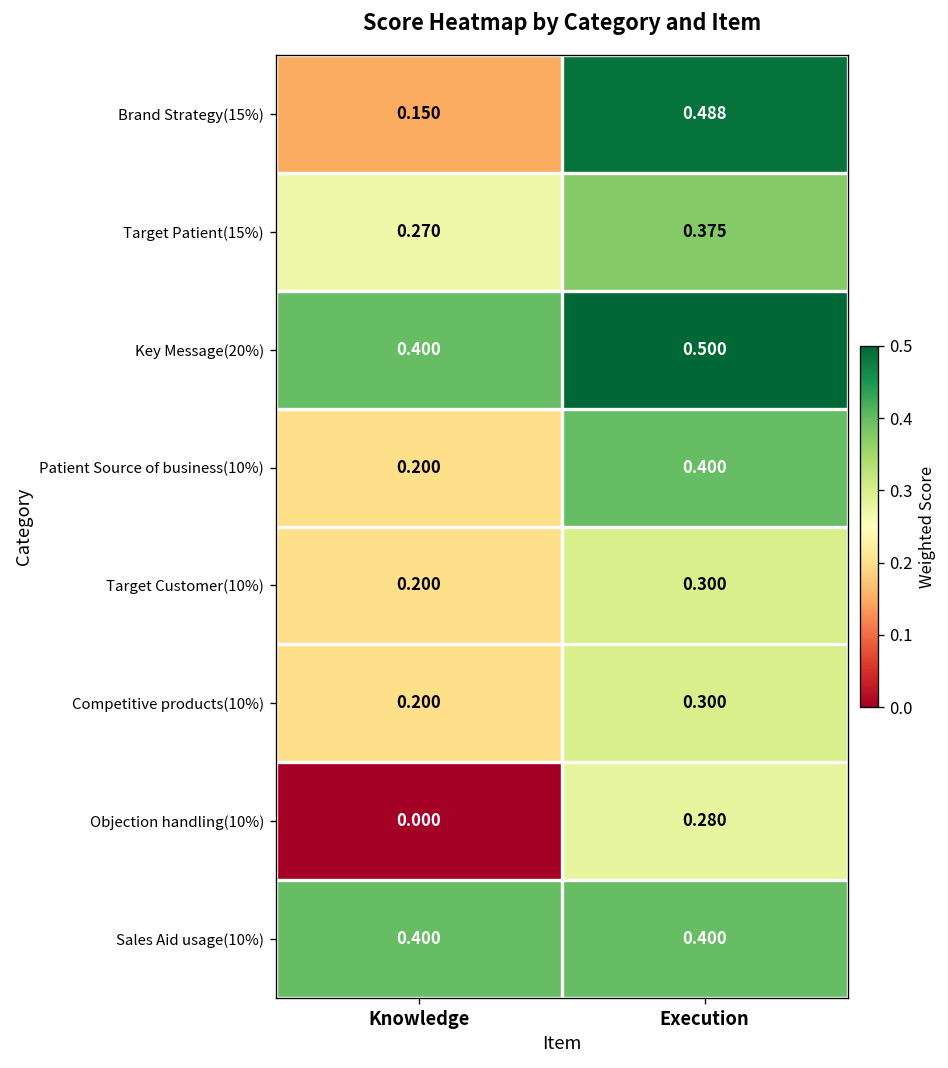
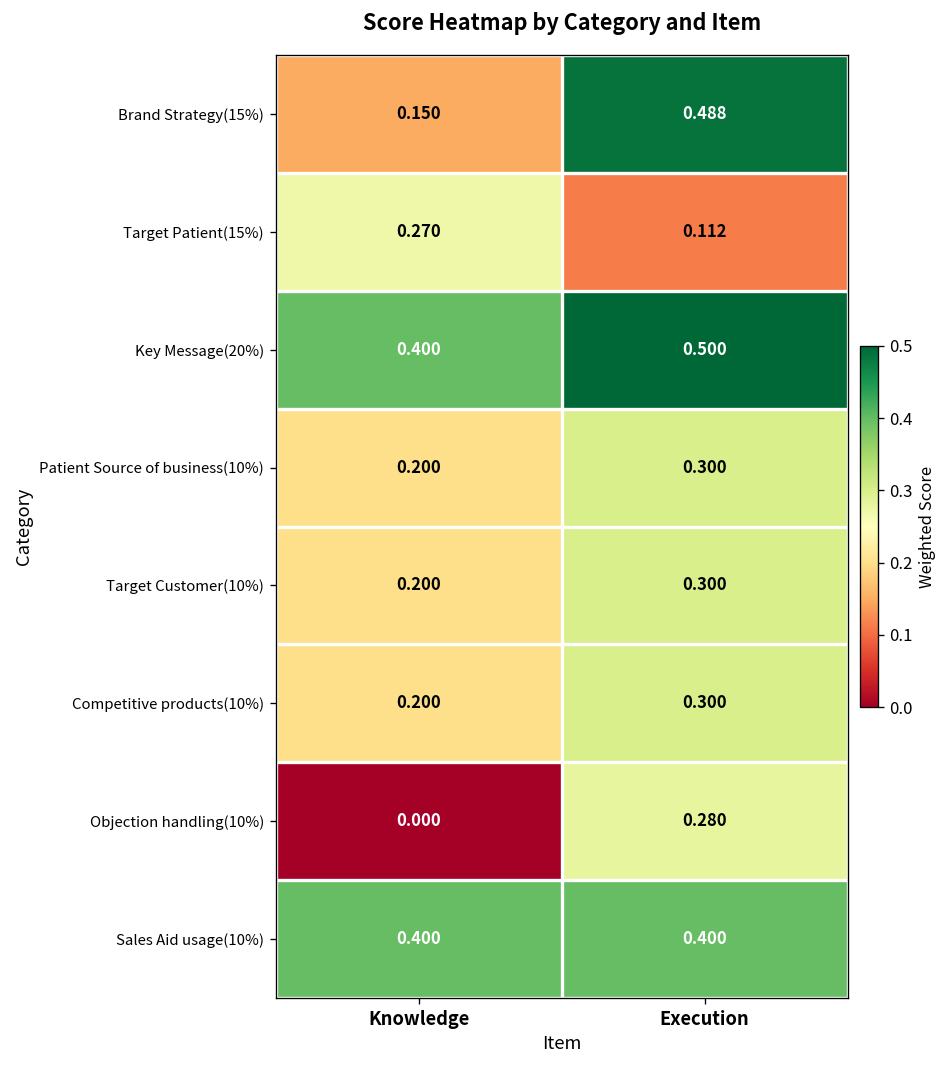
  {
    "Brand Strategy(15%)": {
      "Knowledge": 0.150,
      "Execution": 0.488
    },
    "Target Patient(15%)": {
      "Knowledge": 0.270,
-     "Execution": 0.375
+     "Execution": 0.112
    },
    "Key Message(20%)": {
      "Knowledge": 0.400,
      "Execution": 0.500
    },
    "Patient Source of business(10%)": {
      "Knowledge": 0.200,
-     "Execution": 0.400
+     "Execution": 0.300
    },
    "Target Customer(10%)": {
      "Knowledge": 0.200,
      "Execution": 0.300
    },
    "Competitive products(10%)": {
      "Knowledge": 0.200,
      "Execution": 0.300
    },
    "Objection handling(10%)": {
      "Knowledge": 0.000,
      "Execution": 0.280
    },
    "Sales Aid usage(10%)": {
      "Knowledge": 0.400,
      "Execution": 0.400
    }
  }
